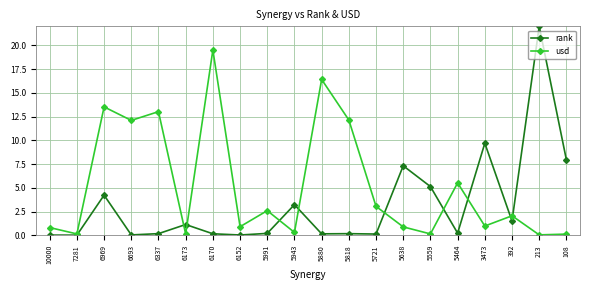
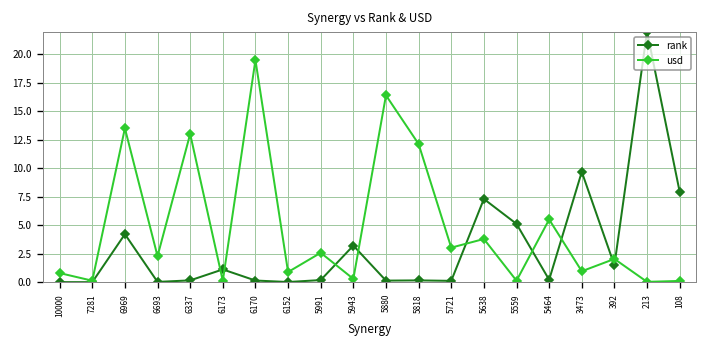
  {
    "rank": {
      "10000": 0,
      "6969": 4,
      "6693": 0,
      "6337": 0,
      "6173": 1,
      "6170": 0,
      "6152": 0,
      "5991": 0,
      "5943": 3,
      "5880": 0,
      "5818": 0,
      "5721": 0,
      "5638": 7,
      "5559": 5,
      "5464": 0,
      "3473": 10,
      "392": 2,
      "213": 22,
      "108": 8
    },
    "usd": {
      "10000": 1,
      "6969": 14,
-     "6693": 12,
+     "6693": 2,
      "6337": 13,
      "6173": 0,
      "6170": 20,
      "6152": 1,
      "5991": 3,
      "5943": 0,
      "5880": 16,
      "5818": 12,
      "5721": 3,
-     "5638": 1,
+     "5638": 4,
      "5559": 0,
      "5464": 6,
      "3473": 1,
      "392": 2,
      "213": 0,
      "108": 0
    }
  }
